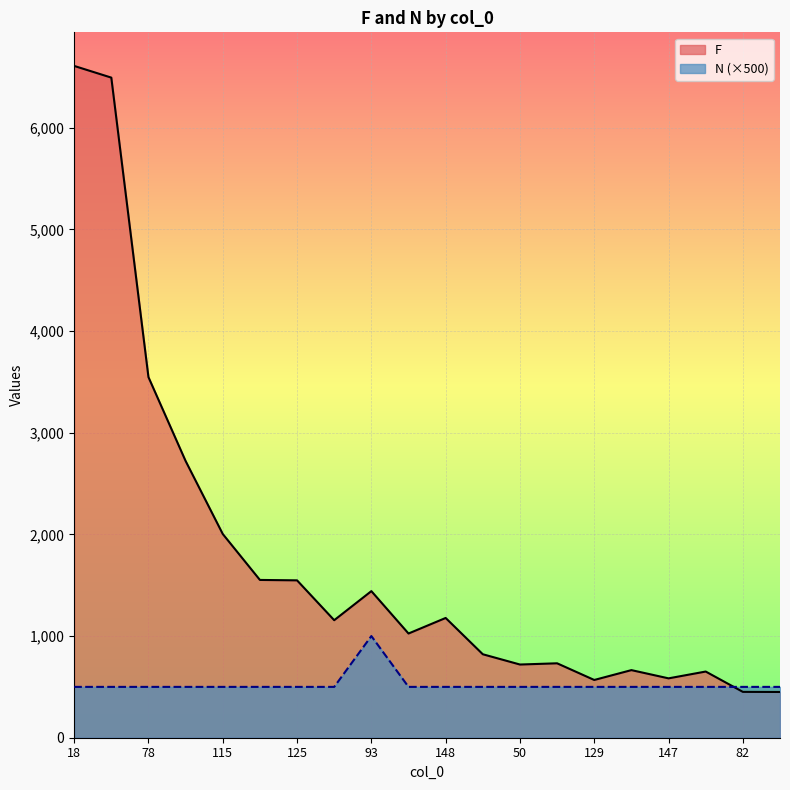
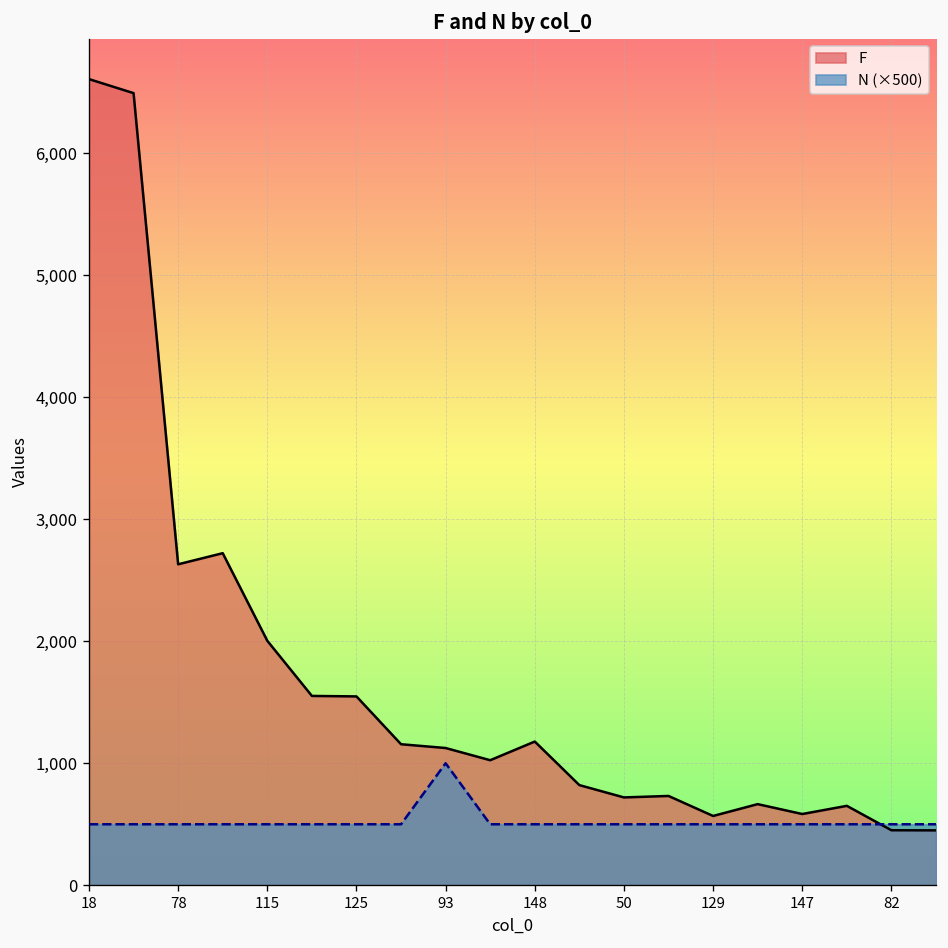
  {
    "F": {
      "18": "6,610",
-     "78": "3,550",
+     "78": "2,630",
      "115": "2,000",
      "125": "1,550",
-     "93": "1,440",
+     "93": "1,130",
      "148": "1,180",
      "50": "720",
      "129": "570",
      "147": "580",
      "82": "450"
    },
    "N (×500)": {
      "18": "500",
      "78": "500",
      "115": "500",
      "125": "500",
      "93": "1,000",
      "148": "500",
      "50": "500",
      "129": "500",
      "147": "500",
      "82": "500"
    }
  }
